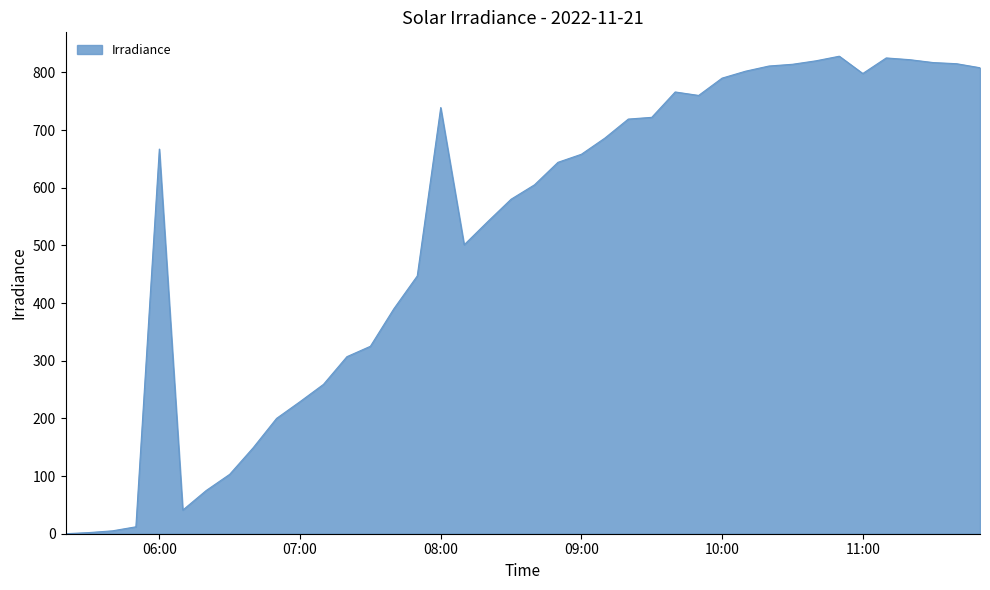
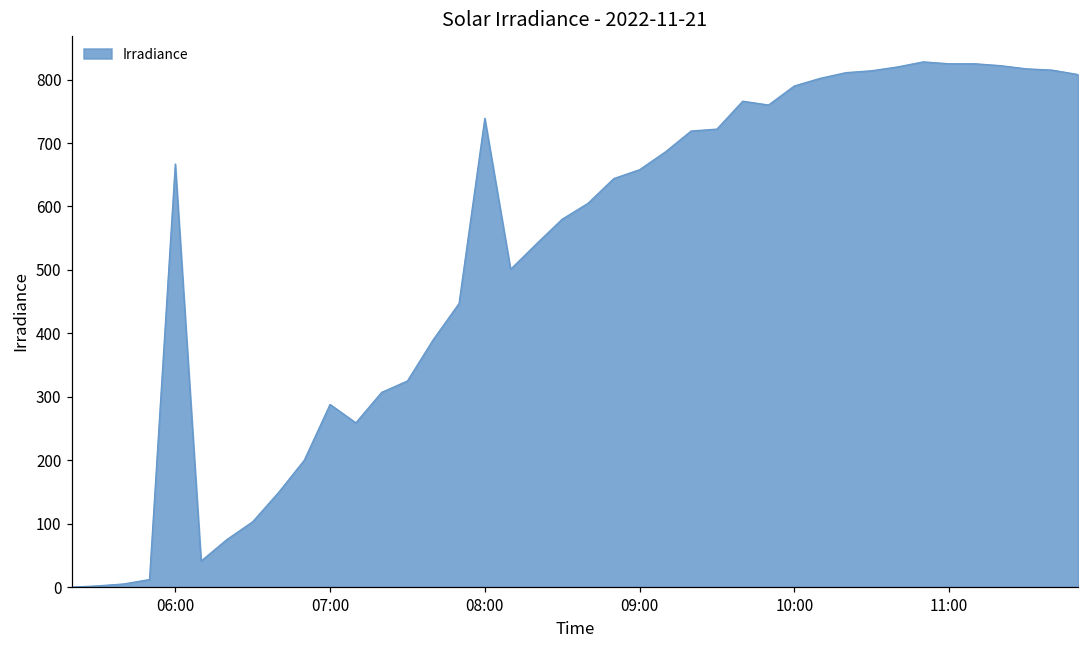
  {
    "06:00": 670,
-   "07:00": 230,
+   "07:00": 290,
    "08:00": 740,
    "09:00": 660,
    "10:00": 790,
-   "11:00": 800
+   "11:00": 830
  }
